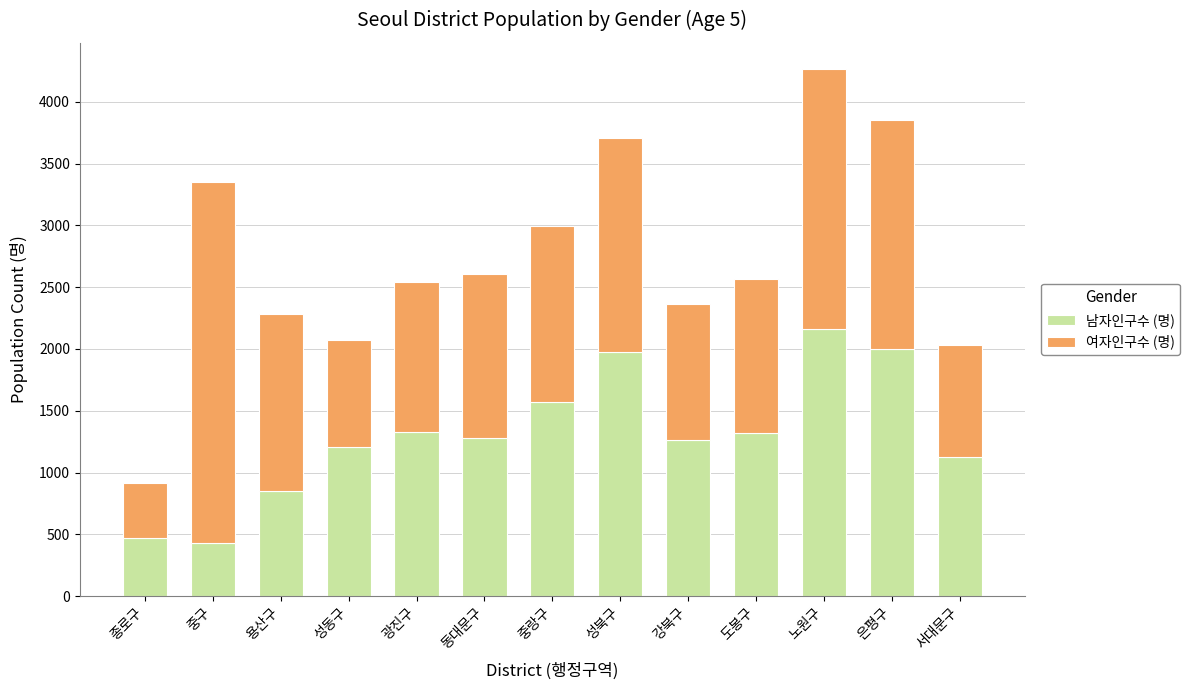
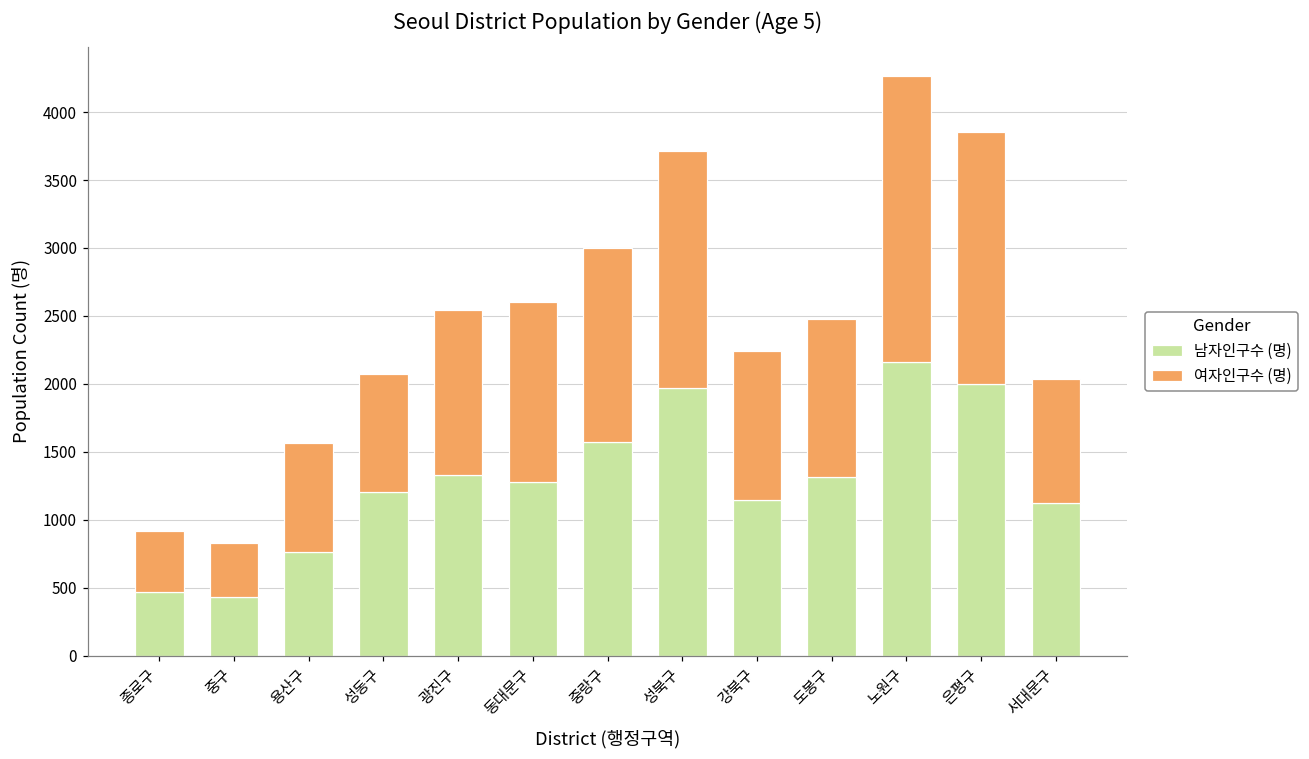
  {
    "남자인구수 (명)": {
      "종로구": 470,
      "중구": 430,
-     "용산구": 850,
+     "용산구": 760,
      "성동구": 1200,
      "광진구": 1330,
      "동대문구": 1280,
      "중랑구": 1570,
      "성북구": 1970,
-     "강북구": 1260,
+     "강북구": 1150,
      "도봉구": 1320,
      "노원구": 2160,
      "은평구": 2000,
      "서대문구": 1120
    },
    "여자인구수 (명)": {
      "종로구": 450,
-     "중구": 2930,
-     "용산구": 1430,
+     "중구": 400,
+     "용산구": 810,
      "성동구": 870,
      "광진구": 1210,
      "동대문구": 1330,
      "중랑구": 1430,
      "성북구": 1740,
      "강북구": 1100,
-     "도봉구": 1250,
+     "도봉구": 1160,
      "노원구": 2100,
      "은평구": 1850,
      "서대문구": 910
    }
  }
